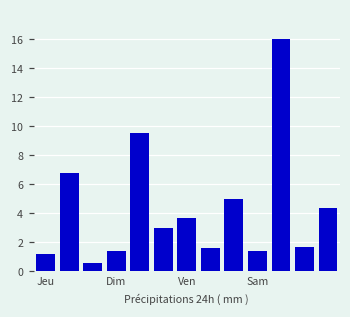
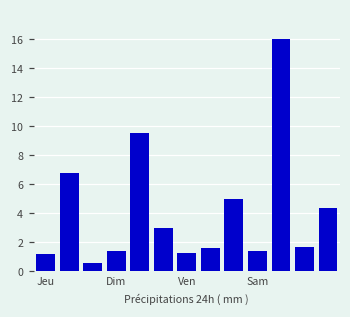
  {
    "Jeu": 1.1,
    "Dim": 1.4,
-   "Ven": 3.7,
+   "Ven": 1.2,
    "Sam": 1.4
  }
